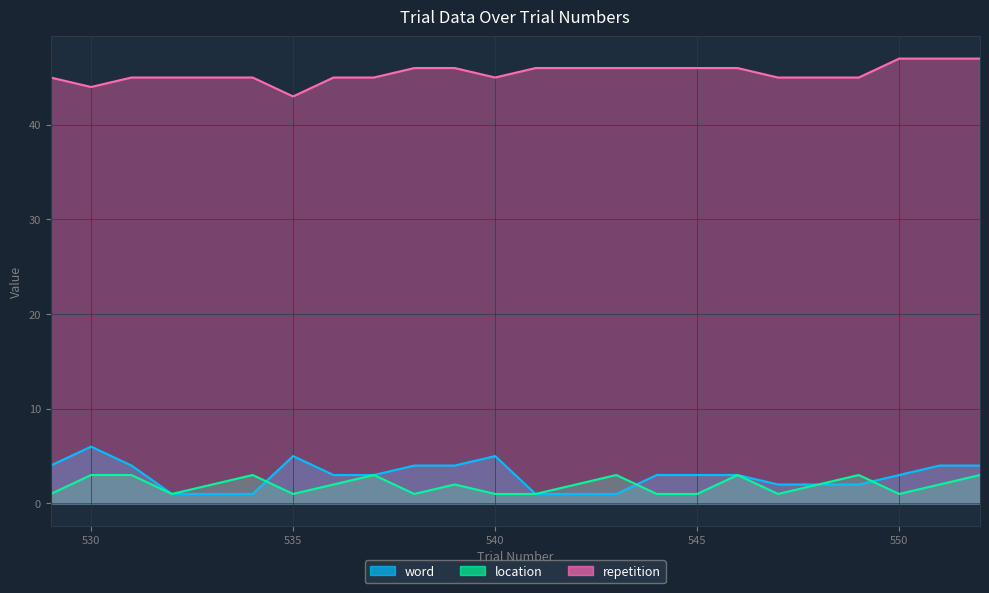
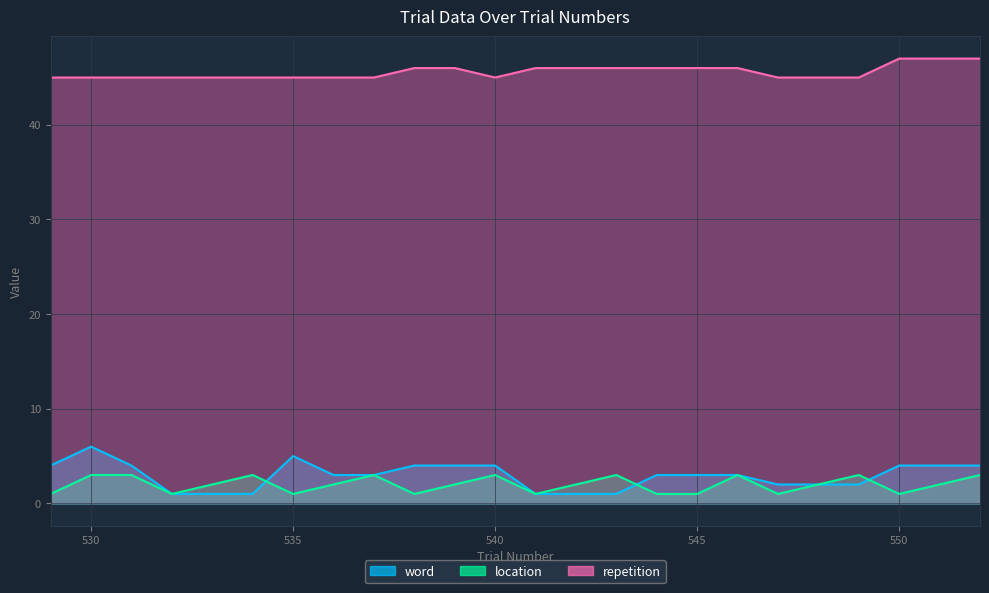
  {
    "word": {
      "530": 6,
      "535": 5,
-     "540": 5,
+     "540": 4,
      "545": 3,
-     "550": 3
+     "550": 4
    },
    "location": {
      "530": 3,
      "535": 1,
-     "540": 1,
+     "540": 3,
      "545": 1,
      "550": 1
    },
    "repetition": {
-     "530": 44,
-     "535": 43,
+     "530": 45,
+     "535": 45,
      "540": 45,
      "545": 46,
      "550": 47
    }
  }
